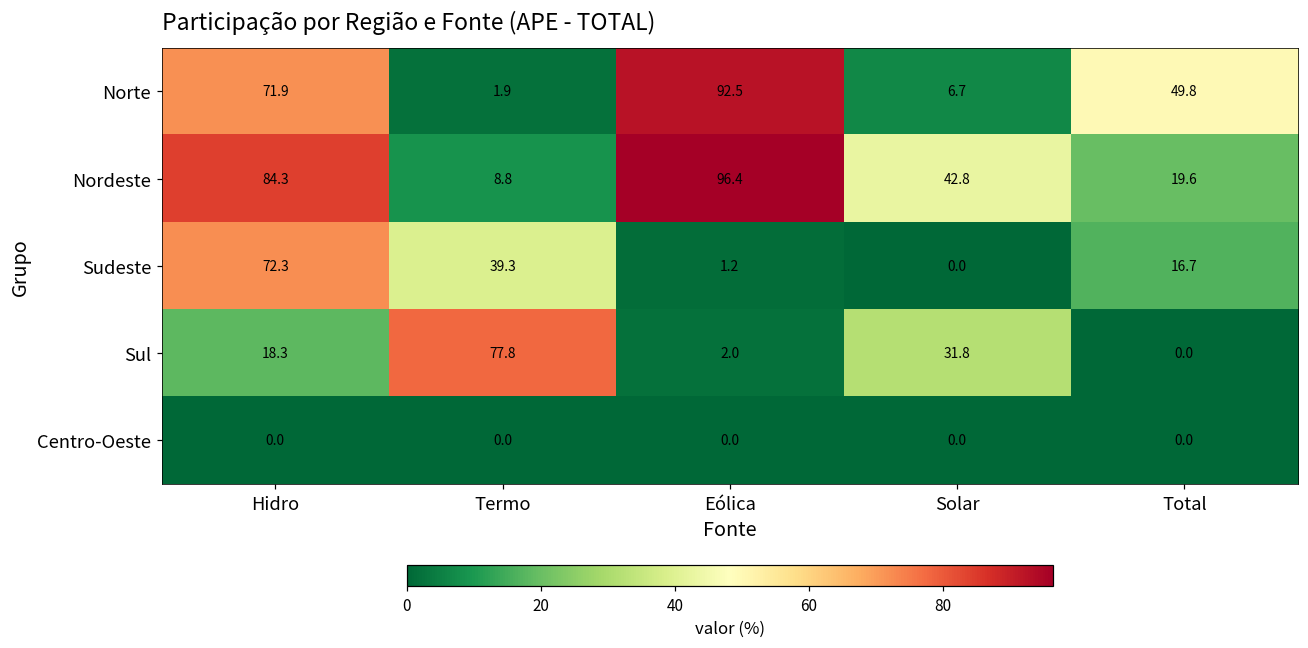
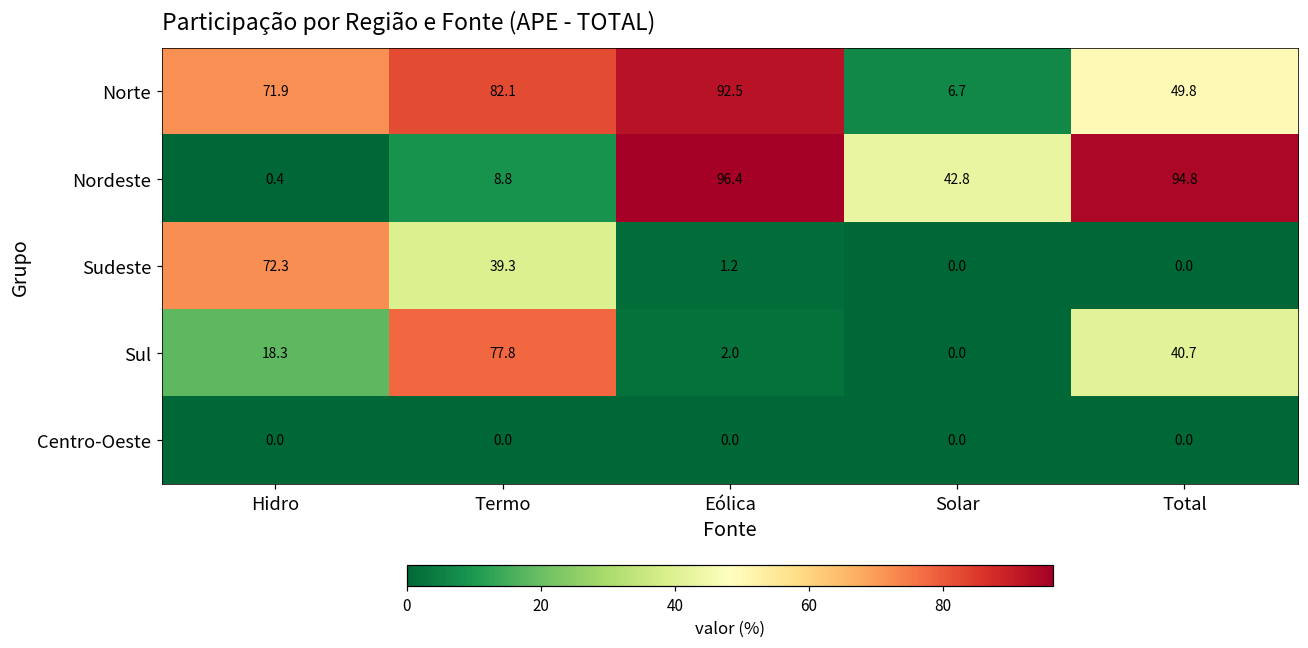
  {
    "Norte": {
      "Hidro": 71.9,
-     "Termo": 1.9,
+     "Termo": 82.1,
      "Eólica": 92.5,
      "Solar": 6.7,
      "Total": 49.8
    },
    "Nordeste": {
-     "Hidro": 84.3,
+     "Hidro": 0.4,
      "Termo": 8.8,
      "Eólica": 96.4,
      "Solar": 42.8,
-     "Total": 19.6
+     "Total": 94.8
    },
    "Sudeste": {
      "Hidro": 72.3,
      "Termo": 39.3,
      "Eólica": 1.2,
      "Solar": 0.0,
-     "Total": 16.7
+     "Total": 0.0
    },
    "Sul": {
      "Hidro": 18.3,
      "Termo": 77.8,
      "Eólica": 2.0,
-     "Solar": 31.8,
-     "Total": 0.0
+     "Solar": 0.0,
+     "Total": 40.7
    },
    "Centro-Oeste": {
      "Hidro": 0.0,
      "Termo": 0.0,
      "Eólica": 0.0,
      "Solar": 0.0,
      "Total": 0.0
    }
  }
